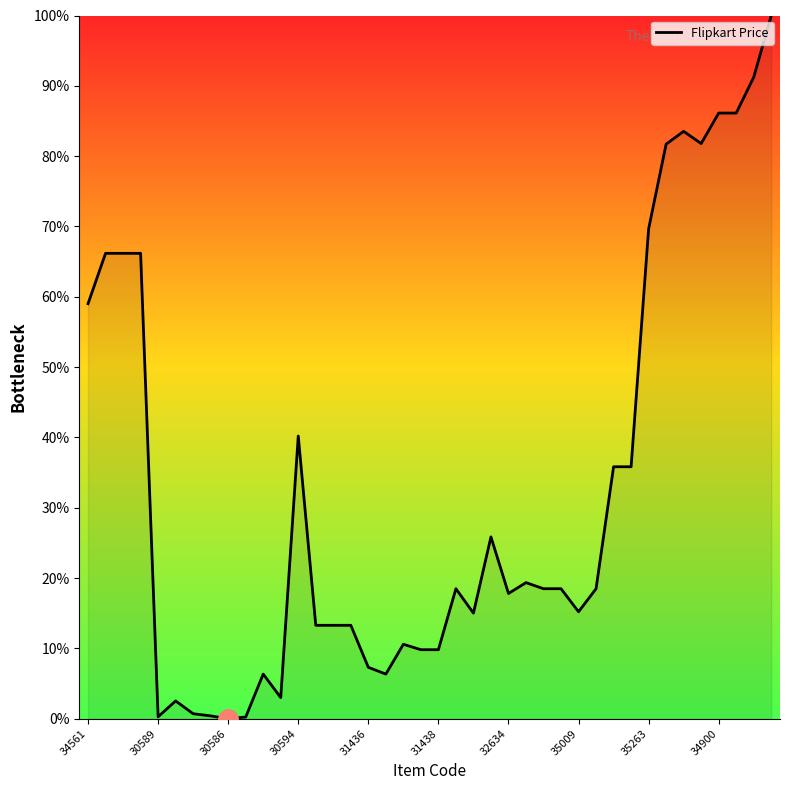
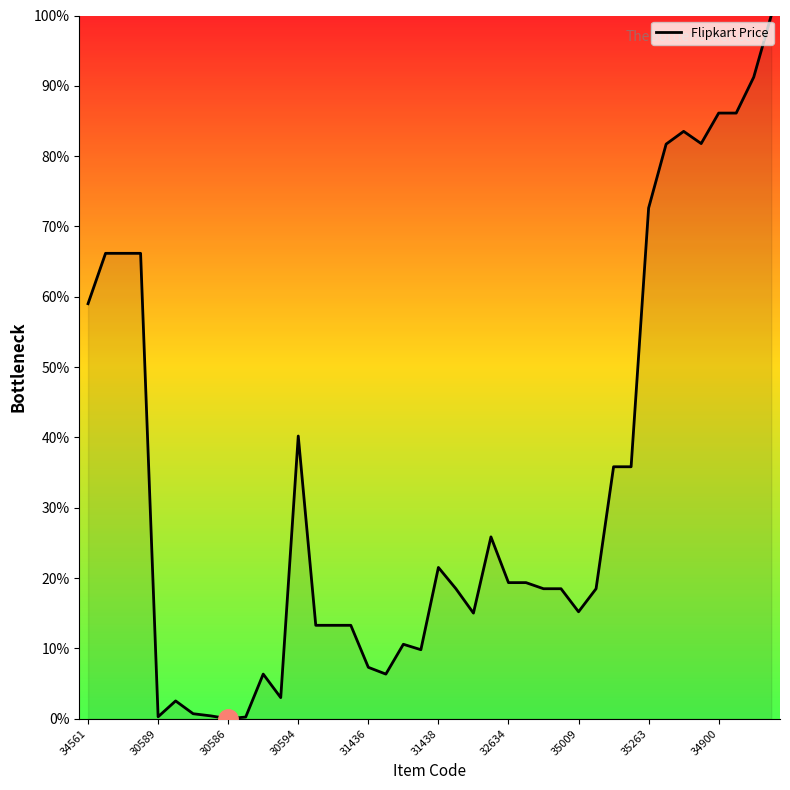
  {
    "Flipkart Price": {
      "34561": "59%",
      "30589": "0%",
      "30594": "40%",
      "31436": "7%",
-     "31438": "10%",
-     "32634": "18%",
+     "31438": "22%",
+     "32634": "19%",
      "35009": "15%",
-     "35263": "70%",
+     "35263": "73%",
      "34900": "86%"
    }
  }
